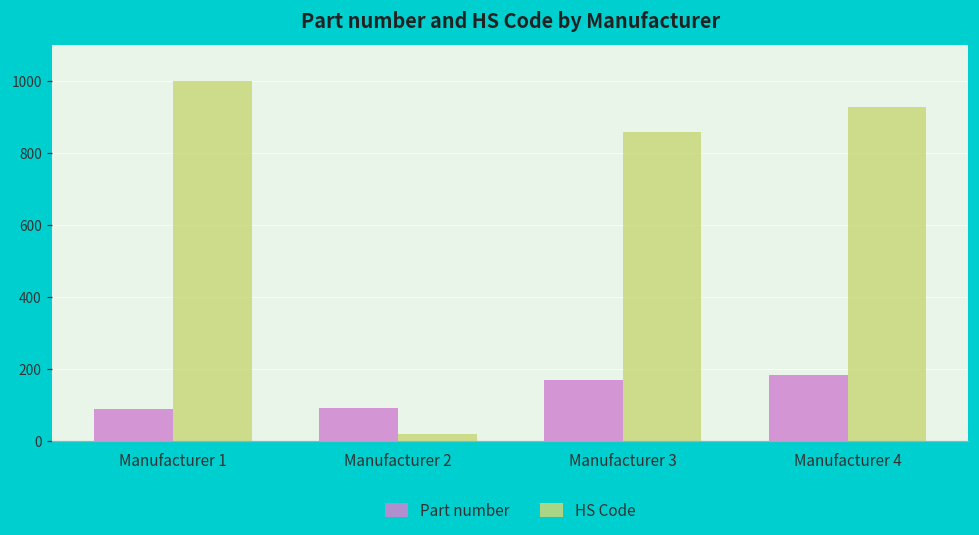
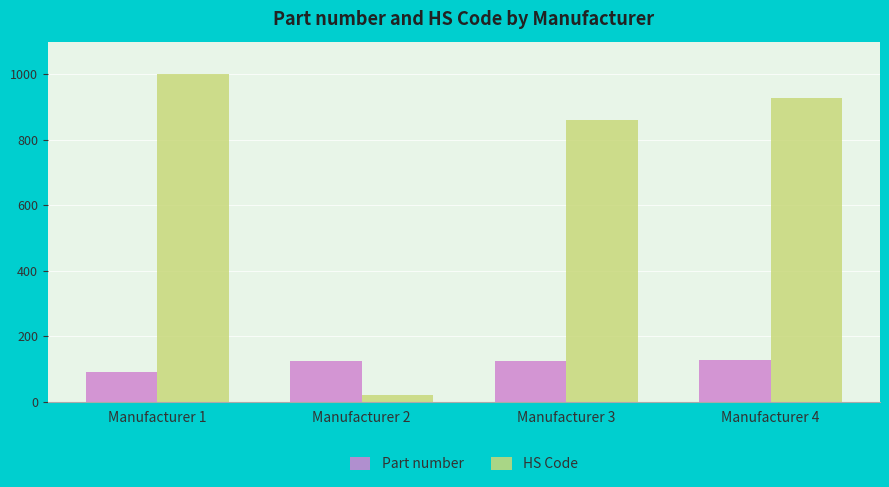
  {
    "Part number": {
      "Manufacturer 1": 90,
-     "Manufacturer 2": 90,
-     "Manufacturer 3": 170,
-     "Manufacturer 4": 180
+     "Manufacturer 2": 120,
+     "Manufacturer 3": 130,
+     "Manufacturer 4": 130
    },
    "HS Code": {
      "Manufacturer 1": 1000,
      "Manufacturer 2": 20,
      "Manufacturer 3": 860,
      "Manufacturer 4": 930
    }
  }
